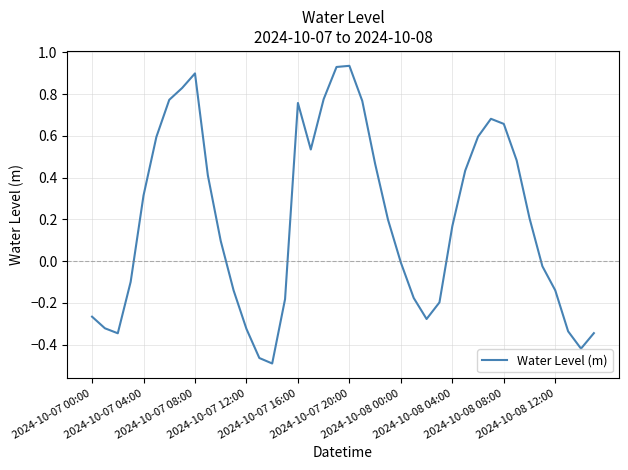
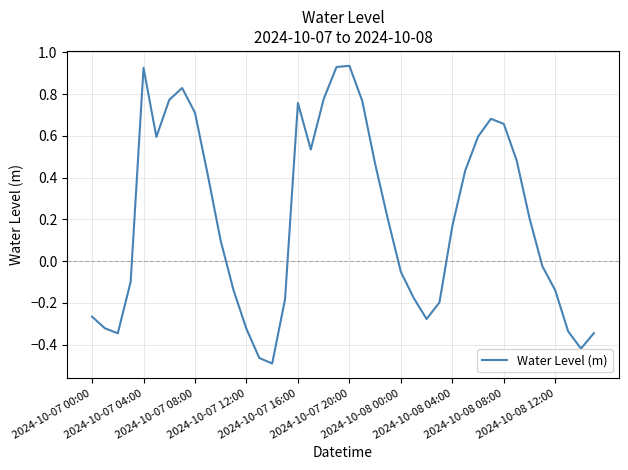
  {
    "2024-10-07 00:00": -0.27,
-   "2024-10-07 04:00": 0.31,
-   "2024-10-07 08:00": 0.90,
+   "2024-10-07 04:00": 0.93,
+   "2024-10-07 08:00": 0.71,
    "2024-10-07 12:00": -0.32,
    "2024-10-07 16:00": 0.76,
    "2024-10-07 20:00": 0.94,
-   "2024-10-08 00:00": -0.01,
+   "2024-10-08 00:00": -0.05,
    "2024-10-08 04:00": 0.17,
    "2024-10-08 08:00": 0.66,
    "2024-10-08 12:00": -0.14
  }
